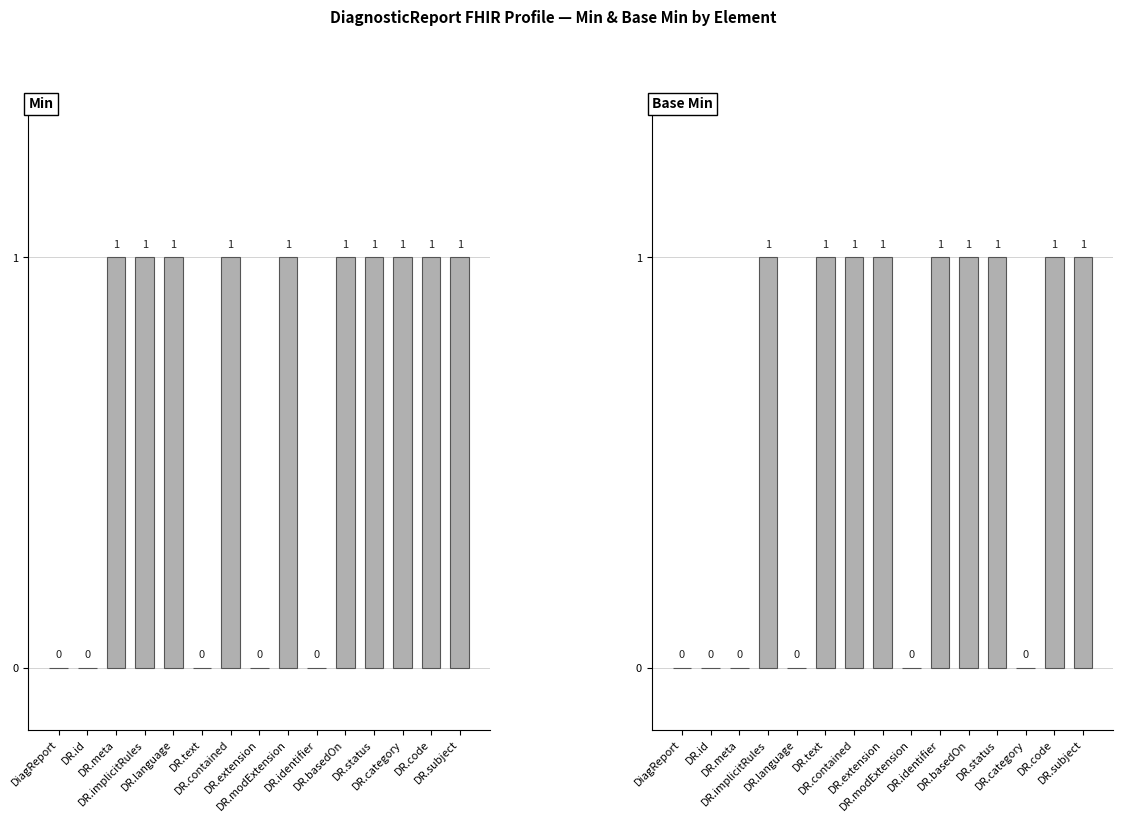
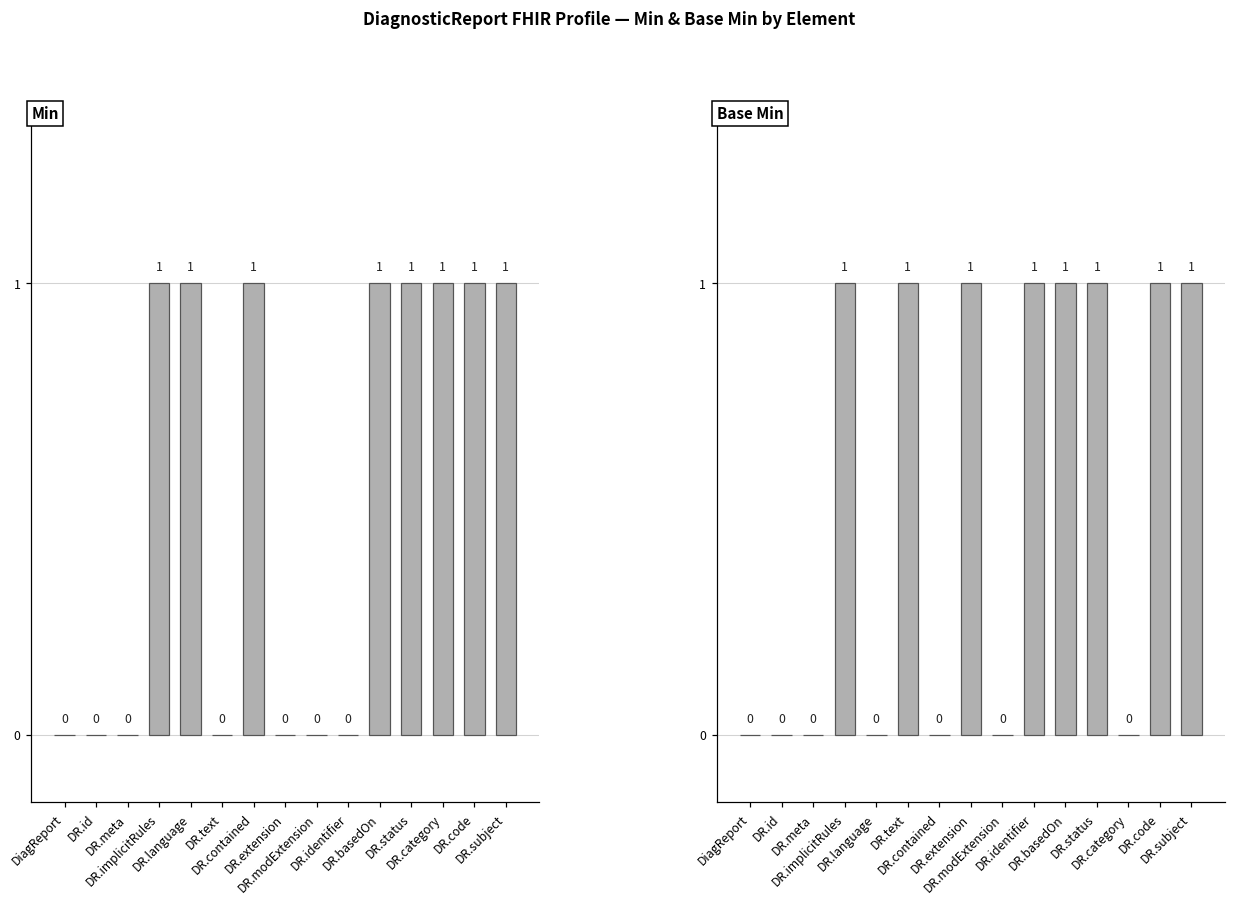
  {
    "Min": {
      "DiagReport": 0,
      "DR.id": 0,
-     "DR.meta": 1,
+     "DR.meta": 0,
      "DR.implicitRules": 1,
      "DR.language": 1,
      "DR.text": 0,
      "DR.contained": 1,
      "DR.extension": 0,
-     "DR.modExtension": 1,
+     "DR.modExtension": 0,
      "DR.identifier": 0,
      "DR.basedOn": 1,
      "DR.status": 1,
      "DR.category": 1,
      "DR.code": 1,
      "DR.subject": 1
    },
    "Base Min": {
      "DiagReport": 0,
      "DR.id": 0,
      "DR.meta": 0,
      "DR.implicitRules": 1,
      "DR.language": 0,
      "DR.text": 1,
-     "DR.contained": 1,
+     "DR.contained": 0,
      "DR.extension": 1,
      "DR.modExtension": 0,
      "DR.identifier": 1,
      "DR.basedOn": 1,
      "DR.status": 1,
      "DR.category": 0,
      "DR.code": 1,
      "DR.subject": 1
    }
  }
